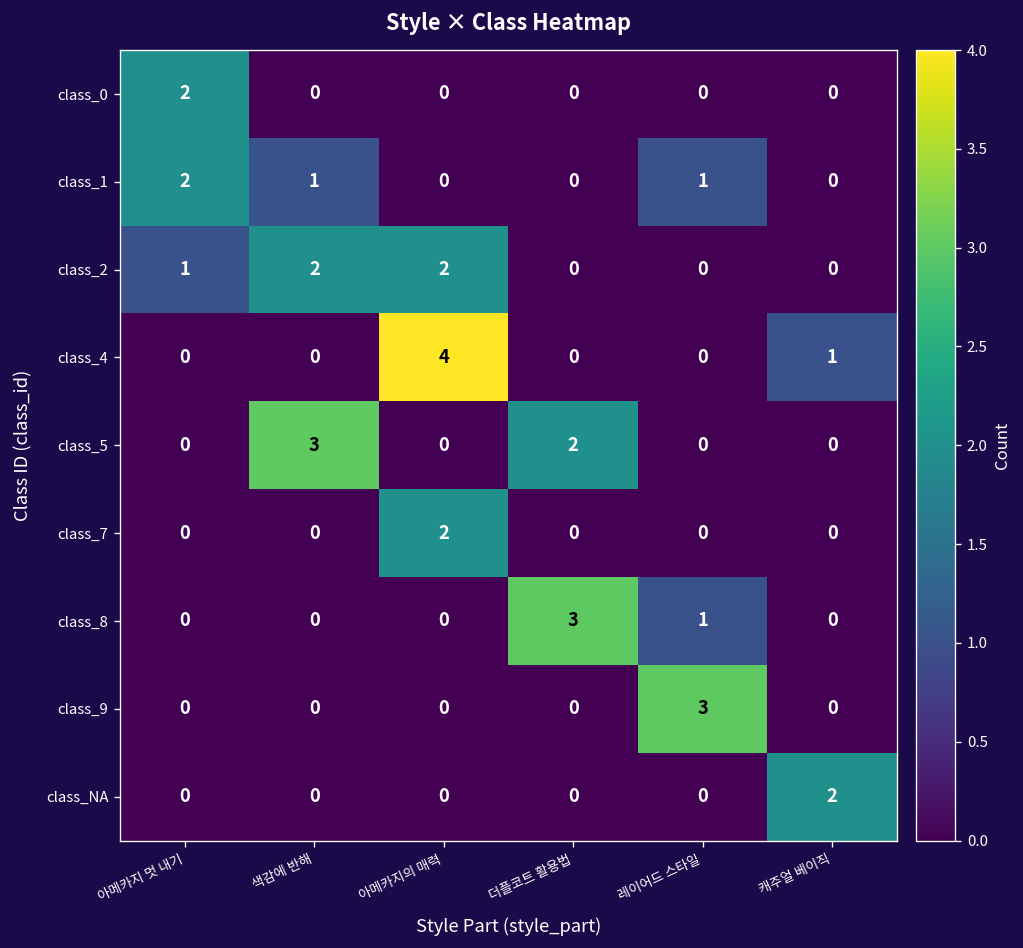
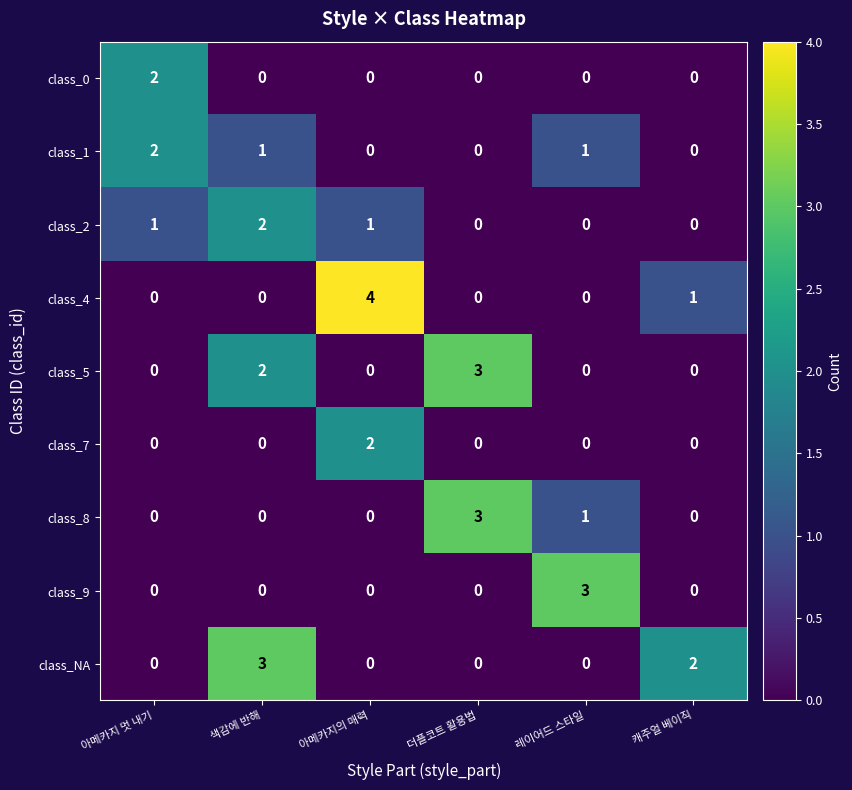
  {
    "class_0": {
      "아메카지 멋 내기": 2,
      "색감에 반해": 0,
      "아메카지의 매력": 0,
      "더플코트 활용법": 0,
      "레이어드 스타일": 0,
      "캐주얼 베이직": 0
    },
    "class_1": {
      "아메카지 멋 내기": 2,
      "색감에 반해": 1,
      "아메카지의 매력": 0,
      "더플코트 활용법": 0,
      "레이어드 스타일": 1,
      "캐주얼 베이직": 0
    },
    "class_2": {
      "아메카지 멋 내기": 1,
      "색감에 반해": 2,
-     "아메카지의 매력": 2,
+     "아메카지의 매력": 1,
      "더플코트 활용법": 0,
      "레이어드 스타일": 0,
      "캐주얼 베이직": 0
    },
    "class_4": {
      "아메카지 멋 내기": 0,
      "색감에 반해": 0,
      "아메카지의 매력": 4,
      "더플코트 활용법": 0,
      "레이어드 스타일": 0,
      "캐주얼 베이직": 1
    },
    "class_5": {
      "아메카지 멋 내기": 0,
-     "색감에 반해": 3,
+     "색감에 반해": 2,
      "아메카지의 매력": 0,
-     "더플코트 활용법": 2,
+     "더플코트 활용법": 3,
      "레이어드 스타일": 0,
      "캐주얼 베이직": 0
    },
    "class_7": {
      "아메카지 멋 내기": 0,
      "색감에 반해": 0,
      "아메카지의 매력": 2,
      "더플코트 활용법": 0,
      "레이어드 스타일": 0,
      "캐주얼 베이직": 0
    },
    "class_8": {
      "아메카지 멋 내기": 0,
      "색감에 반해": 0,
      "아메카지의 매력": 0,
      "더플코트 활용법": 3,
      "레이어드 스타일": 1,
      "캐주얼 베이직": 0
    },
    "class_9": {
      "아메카지 멋 내기": 0,
      "색감에 반해": 0,
      "아메카지의 매력": 0,
      "더플코트 활용법": 0,
      "레이어드 스타일": 3,
      "캐주얼 베이직": 0
    },
    "class_NA": {
      "아메카지 멋 내기": 0,
-     "색감에 반해": 0,
+     "색감에 반해": 3,
      "아메카지의 매력": 0,
      "더플코트 활용법": 0,
      "레이어드 스타일": 0,
      "캐주얼 베이직": 2
    }
  }
